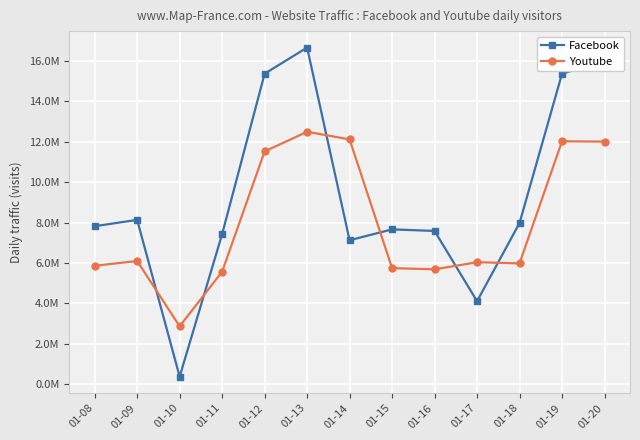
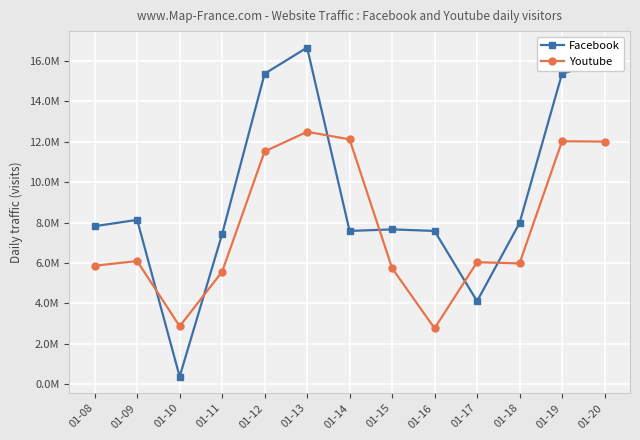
  {
    "Facebook": {
      "01-08": 7800000,
      "01-09": 8100000,
      "01-10": 400000,
      "01-11": 7400000,
      "01-12": 15400000,
      "01-13": 16600000,
-     "01-14": 7100000,
+     "01-14": 7600000,
      "01-15": 7700000,
      "01-16": 7600000,
      "01-17": 4100000,
      "01-18": 8000000,
      "01-19": 15400000
    },
    "Youtube": {
      "01-08": 5900000,
      "01-09": 6100000,
      "01-10": 2900000,
      "01-11": 5600000,
      "01-12": 11500000,
      "01-13": 12500000,
      "01-14": 12100000,
      "01-15": 5700000,
-     "01-16": 5700000,
+     "01-16": 2800000,
      "01-17": 6000000,
      "01-18": 6000000,
      "01-19": 12000000,
      "01-20": 12000000
    }
  }
